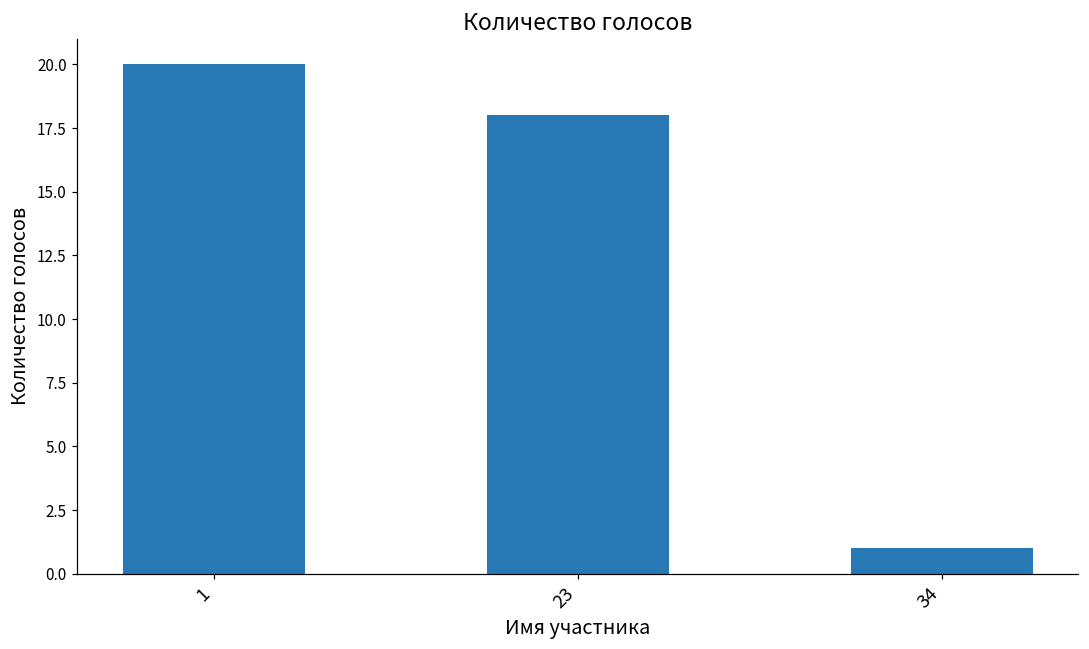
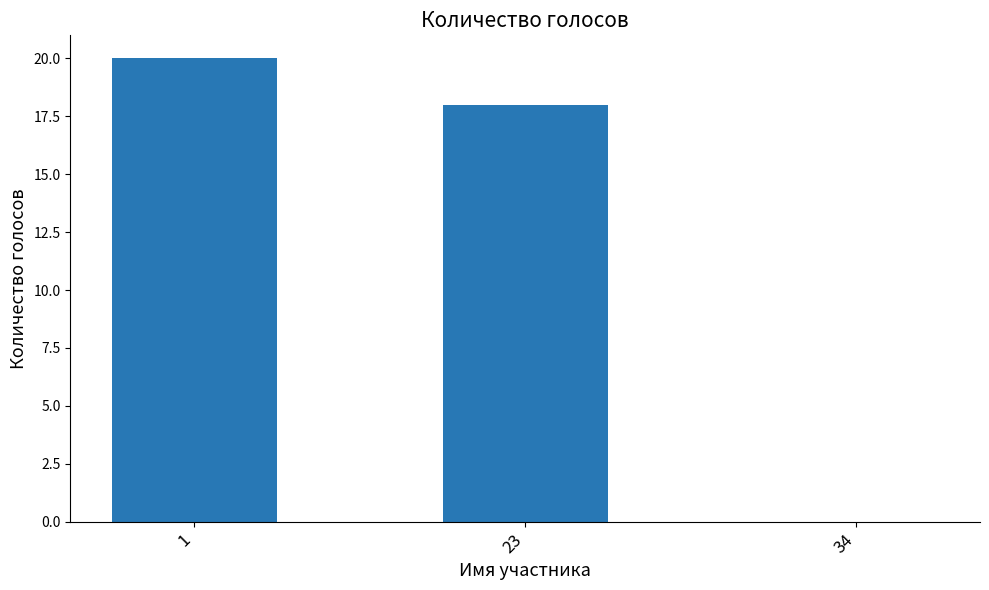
  {
    "1": 20,
    "23": 18,
-   "34": 1
+   "34": 0
  }
